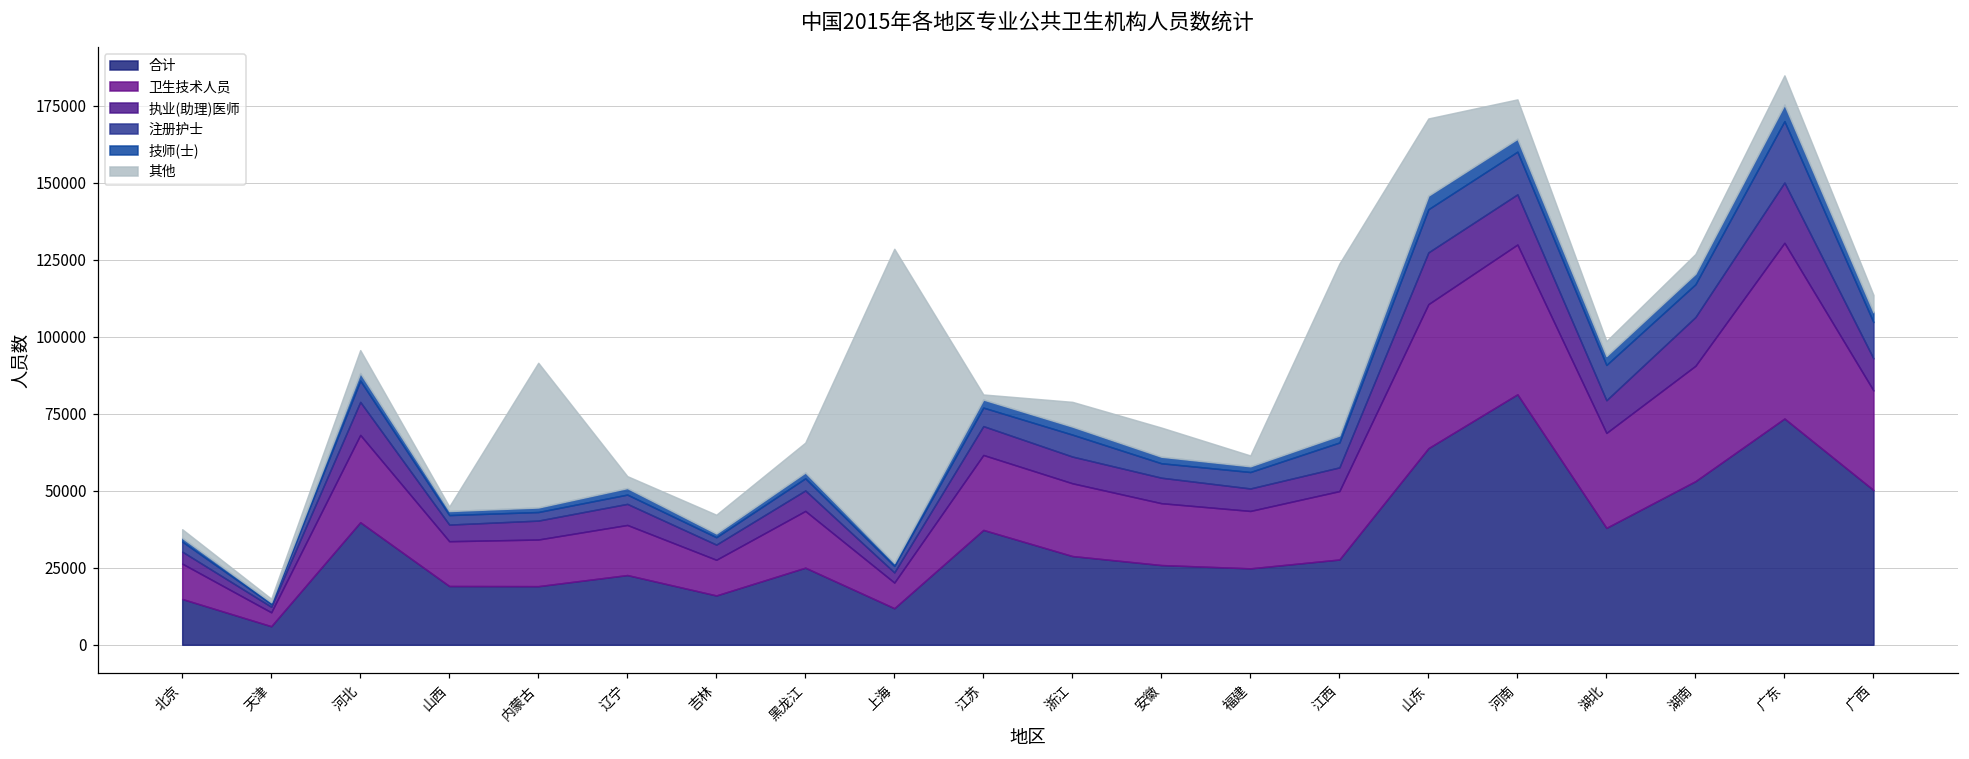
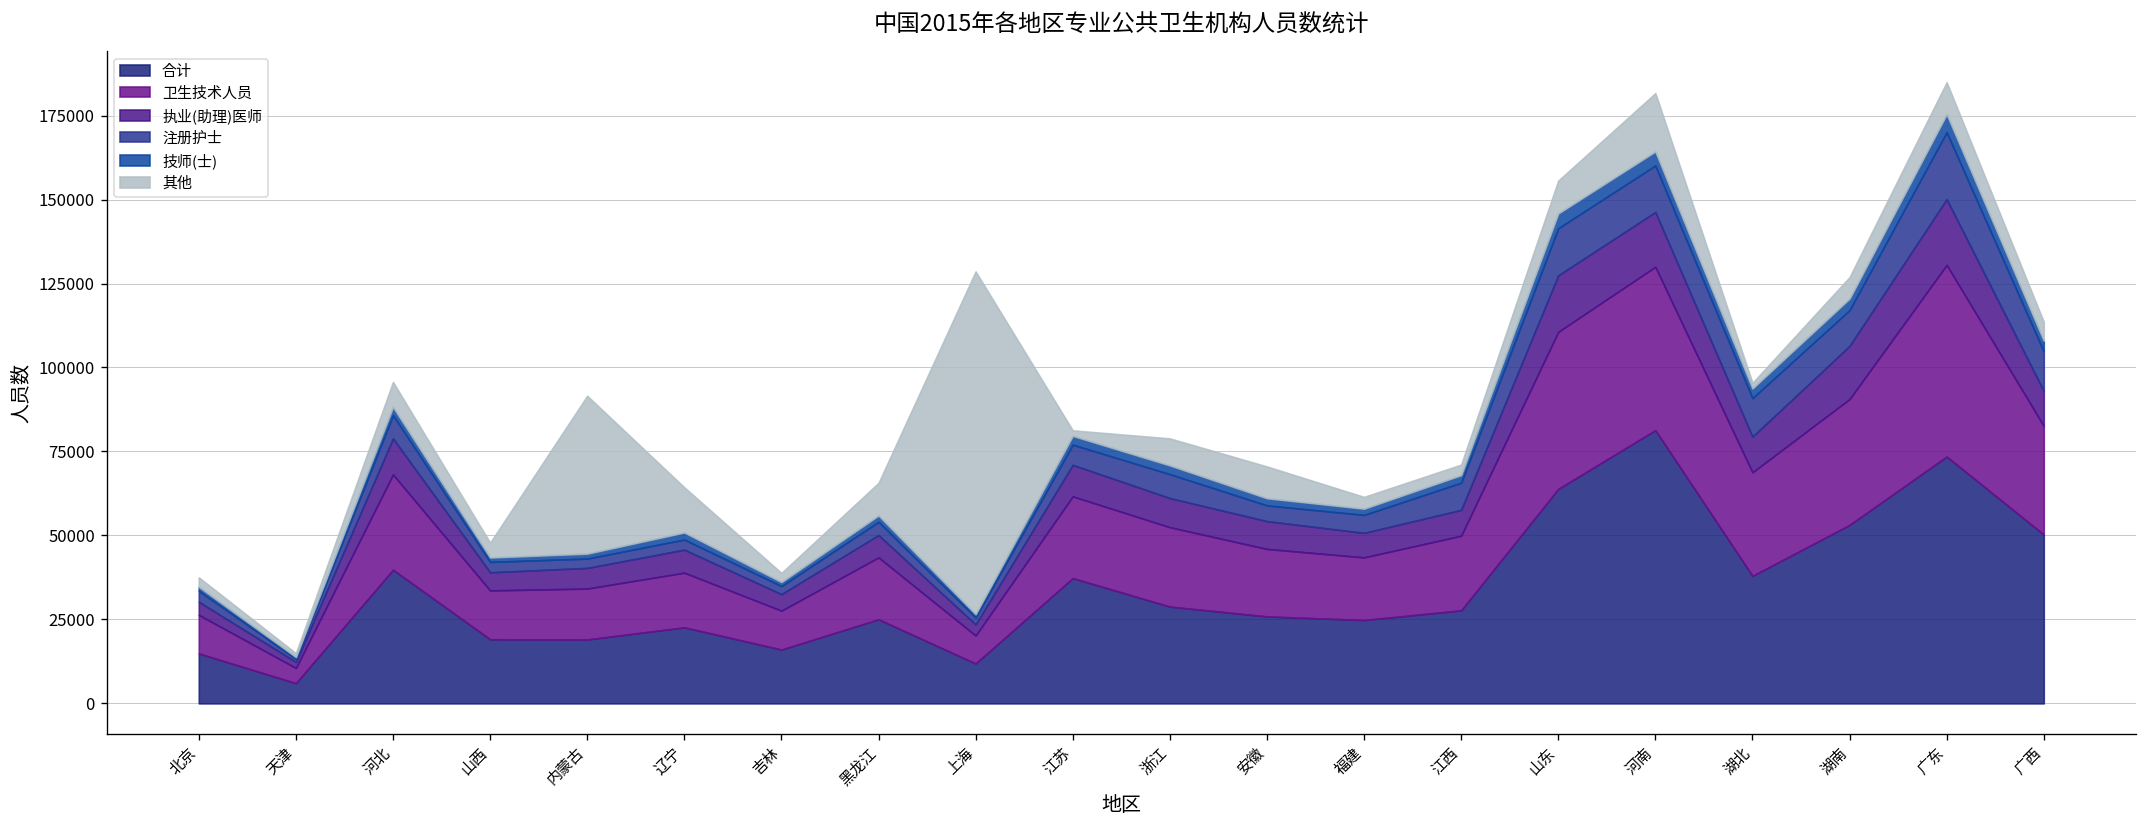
  {
    "其他": {
      "北京": 3000,
      "天津": 1000,
      "河北": 7000,
-     "山西": 1000,
+     "山西": 4000,
      "内蒙古": 47000,
-     "辽宁": 4000,
-     "吉林": 6000,
+     "辽宁": 13000,
+     "吉林": 3000,
      "黑龙江": 10000,
      "上海": 102000,
      "江苏": 2000,
      "浙江": 8000,
      "安徽": 9000,
      "福建": 3000,
-     "江西": 56000,
-     "山东": 25000,
-     "河南": 13000,
-     "湖北": 5000,
+     "江西": 3000,
+     "山东": 10000,
+     "河南": 17000,
+     "湖北": 2000,
      "湖南": 6000,
      "广东": 10000,
      "广西": 6000
    }
  }
